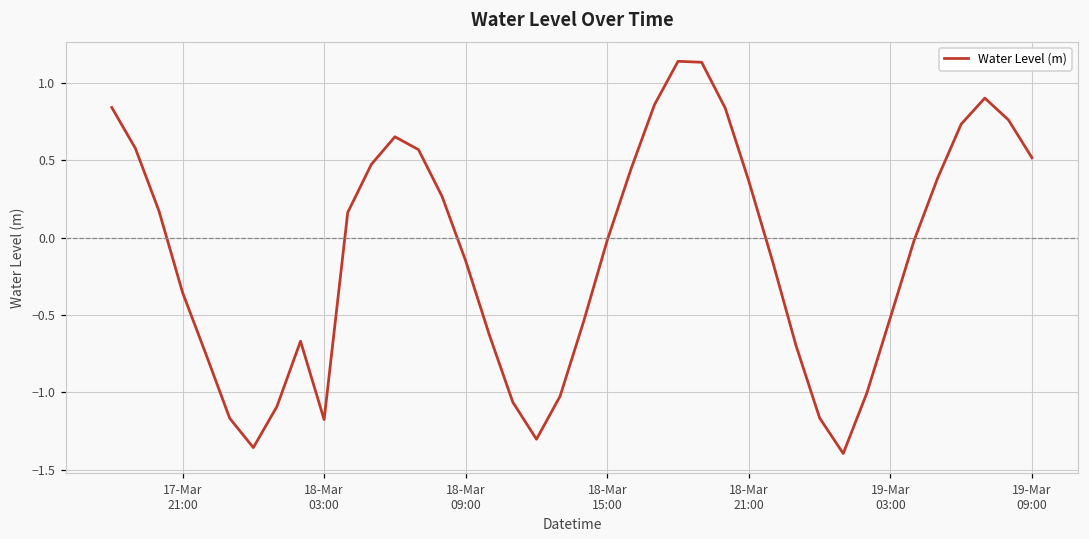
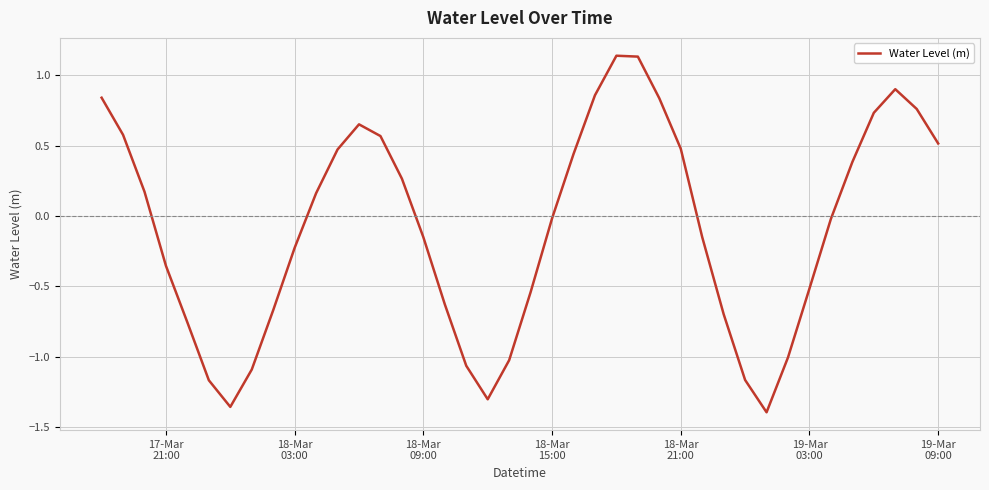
  {
    "17-Mar 21:00": -0.35,
-   "18-Mar 03:00": -1.18,
+   "18-Mar 03:00": -0.23,
    "18-Mar 09:00": -0.15,
    "18-Mar 15:00": -0.02,
-   "18-Mar 21:00": 0.36,
+   "18-Mar 21:00": 0.48,
    "19-Mar 03:00": -0.52,
    "19-Mar 09:00": 0.52
  }
